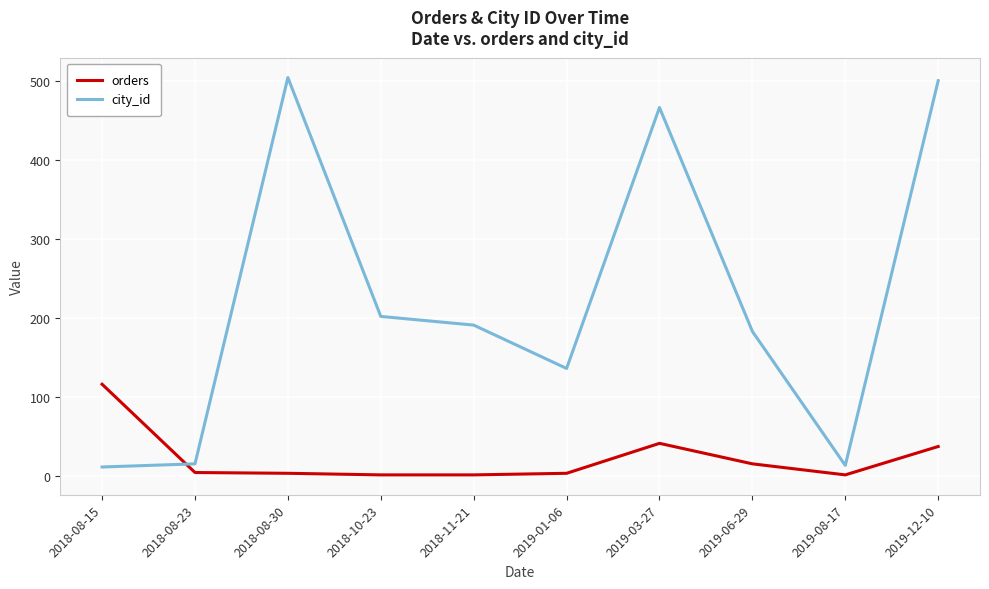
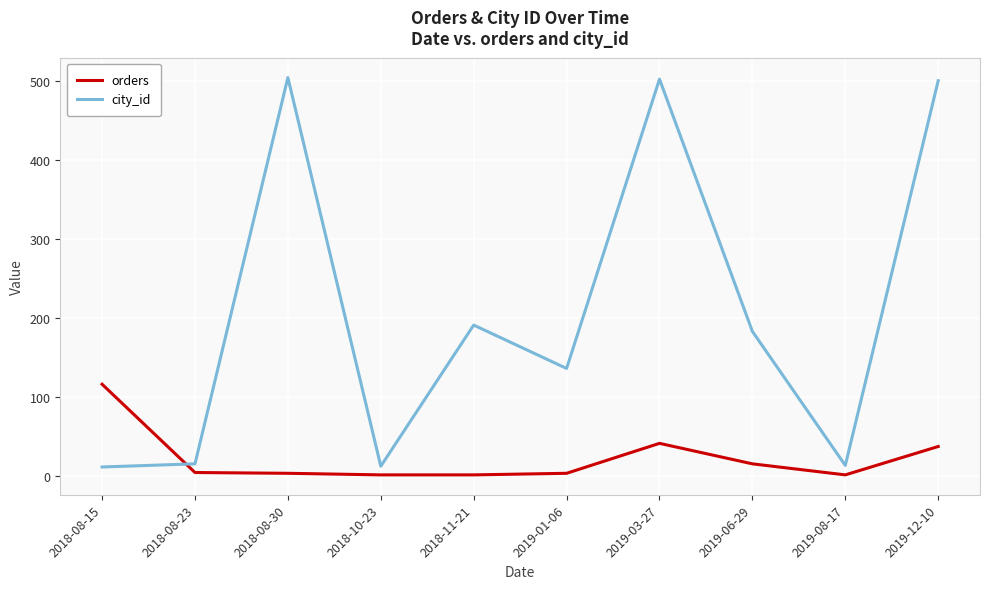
  {
    "orders": {
      "2018-08-15": 120,
      "2018-08-23": 0,
      "2018-08-30": 0,
      "2018-10-23": 0,
      "2018-11-21": 0,
      "2019-01-06": 0,
      "2019-03-27": 40,
      "2019-06-29": 20,
      "2019-08-17": 0,
      "2019-12-10": 40
    },
    "city_id": {
      "2018-08-15": 10,
      "2018-08-23": 20,
      "2018-08-30": 510,
-     "2018-10-23": 200,
+     "2018-10-23": 10,
      "2018-11-21": 190,
      "2019-01-06": 140,
-     "2019-03-27": 470,
+     "2019-03-27": 500,
      "2019-06-29": 180,
      "2019-08-17": 10,
      "2019-12-10": 500
    }
  }
